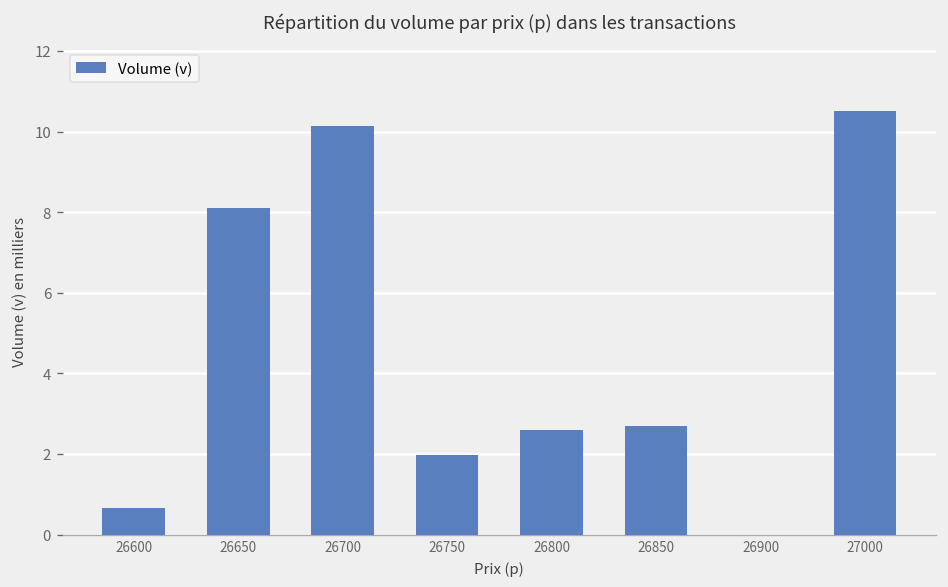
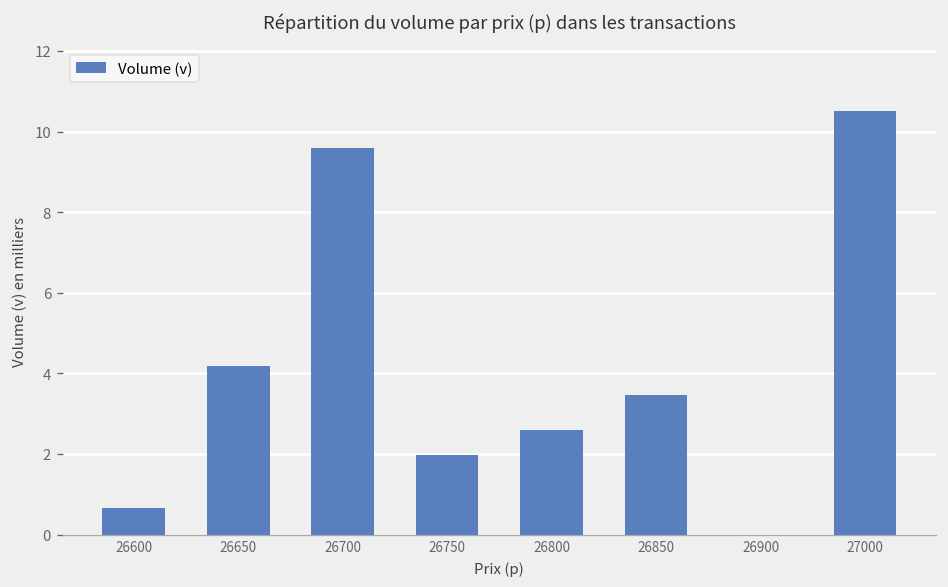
  {
    "26600": 0.7,
-   "26650": 8.1,
-   "26700": 10.1,
+   "26650": 4.2,
+   "26700": 9.6,
    "26750": 2.0,
    "26800": 2.6,
-   "26850": 2.7,
+   "26850": 3.5,
    "26900": 0.0,
    "27000": 10.5
  }
